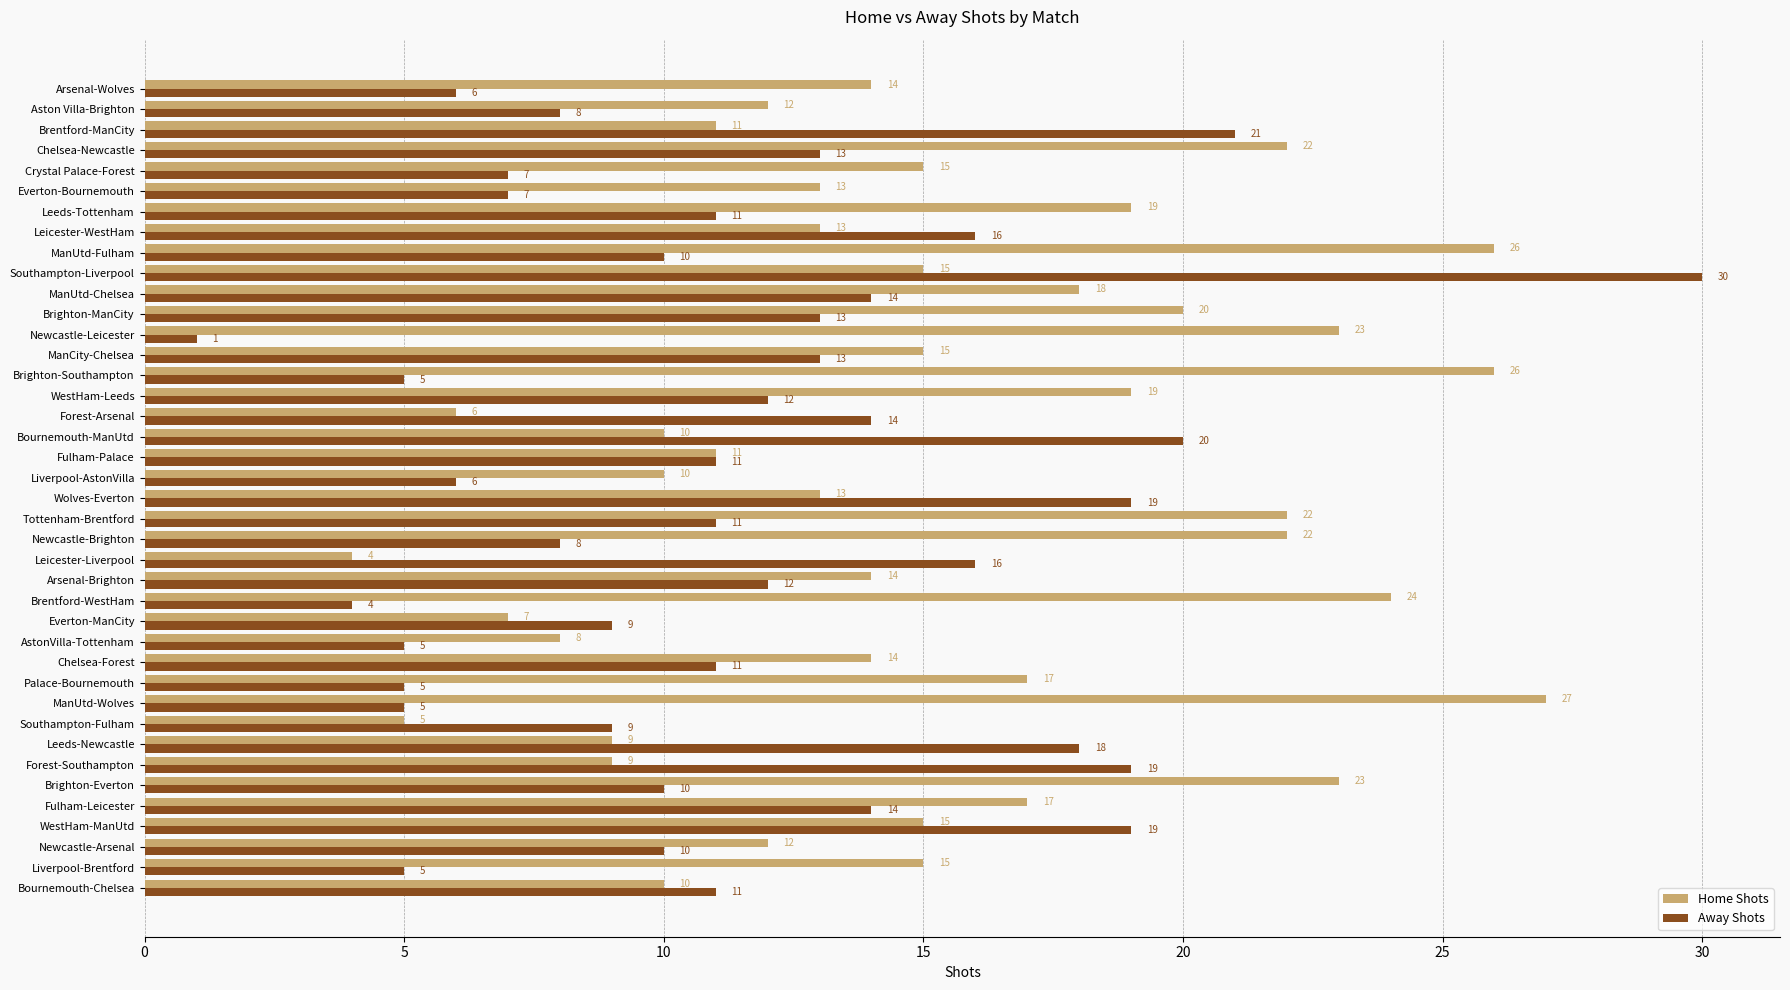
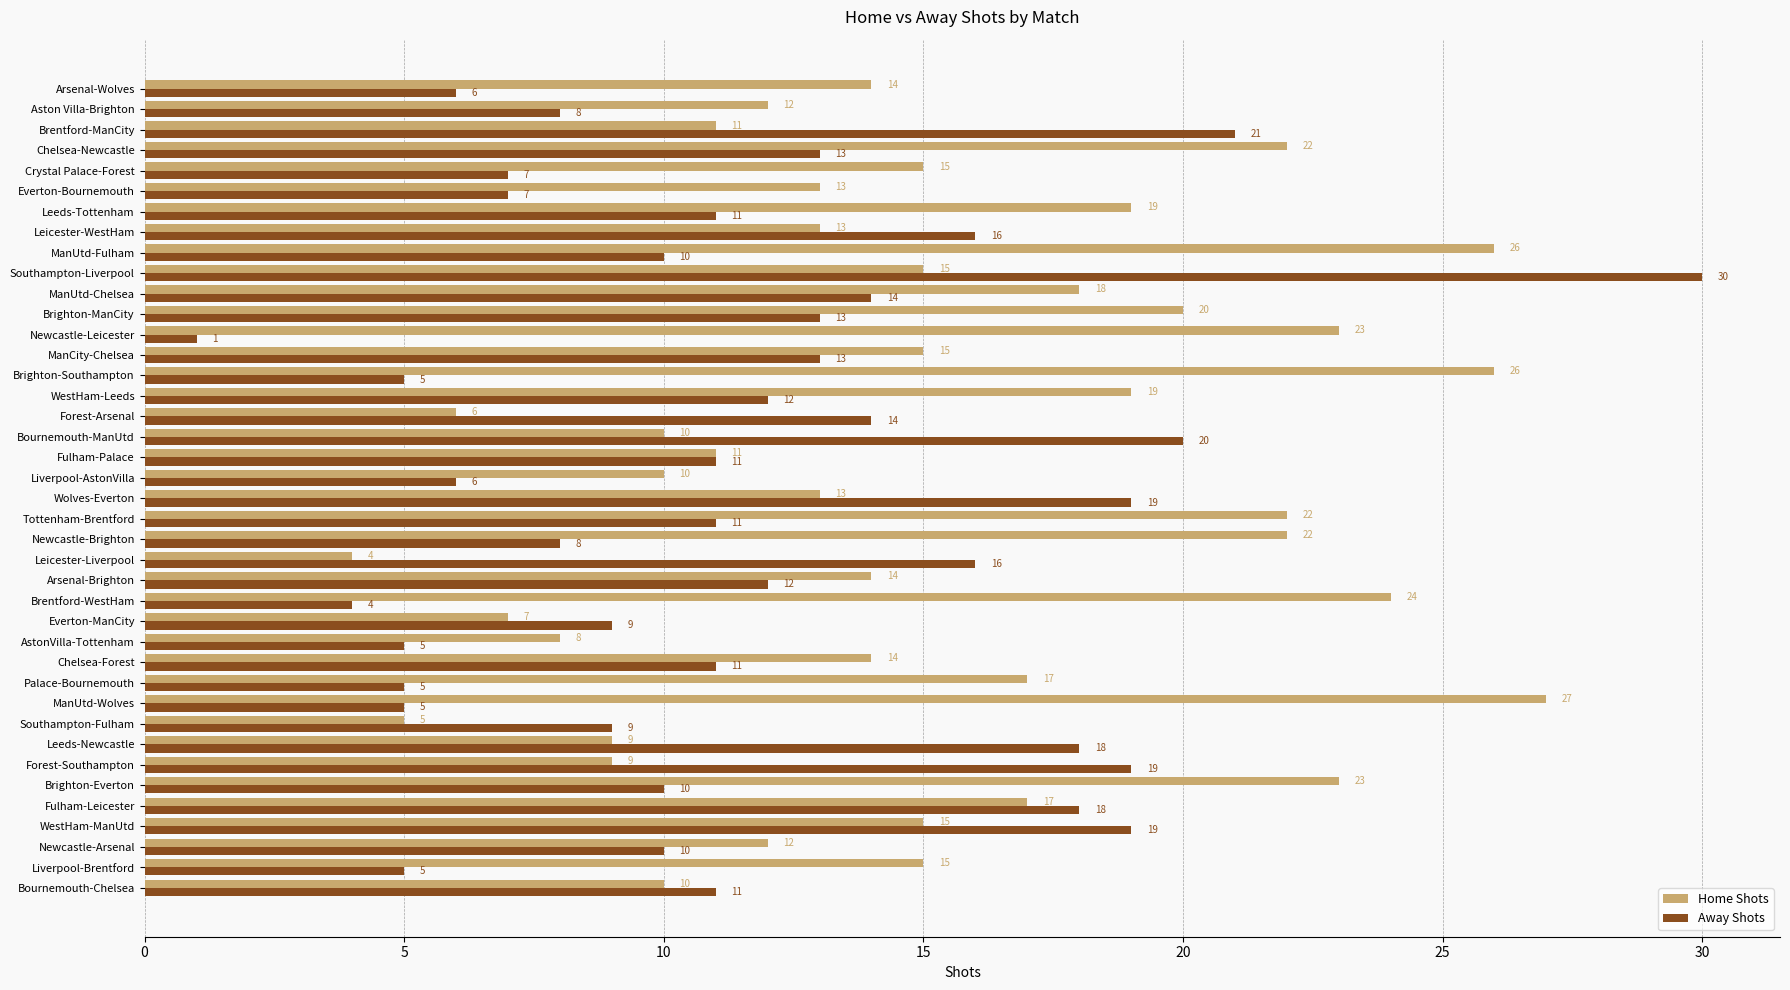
  {
    "Home Shots": {
      "Arsenal-Wolves": 14,
      "Aston Villa-Brighton": 12,
      "Brentford-ManCity": 11,
      "Chelsea-Newcastle": 22,
      "Crystal Palace-Forest": 15,
      "Everton-Bournemouth": 13,
      "Leeds-Tottenham": 19,
      "Leicester-WestHam": 13,
      "ManUtd-Fulham": 26,
      "Southampton-Liverpool": 15,
      "ManUtd-Chelsea": 18,
      "Brighton-ManCity": 20,
      "Newcastle-Leicester": 23,
      "ManCity-Chelsea": 15,
      "Brighton-Southampton": 26,
      "WestHam-Leeds": 19,
      "Forest-Arsenal": 6,
      "Bournemouth-ManUtd": 10,
      "Liverpool-AstonVilla": 10,
      "Wolves-Everton": 13,
      "Tottenham-Brentford": 22,
      "Newcastle-Brighton": 22,
      "Leicester-Liverpool": 4,
      "Arsenal-Brighton": 14,
      "Brentford-WestHam": 24,
      "Everton-ManCity": 7,
      "AstonVilla-Tottenham": 8,
      "Chelsea-Forest": 14,
      "Palace-Bournemouth": 17,
      "ManUtd-Wolves": 27,
      "Southampton-Fulham": 5,
      "Leeds-Newcastle": 9,
      "Forest-Southampton": 9,
      "Brighton-Everton": 23,
      "Fulham-Leicester": 17,
      "WestHam-ManUtd": 15,
      "Newcastle-Arsenal": 12,
      "Liverpool-Brentford": 15,
      "Bournemouth-Chelsea": 10
    },
    "Away Shots": {
      "Arsenal-Wolves": 6,
      "Aston Villa-Brighton": 8,
      "Brentford-ManCity": 21,
      "Chelsea-Newcastle": 13,
      "Crystal Palace-Forest": 7,
      "Everton-Bournemouth": 7,
      "Leeds-Tottenham": 11,
      "Leicester-WestHam": 16,
      "ManUtd-Fulham": 10,
      "Southampton-Liverpool": 30,
      "ManUtd-Chelsea": 14,
      "Brighton-ManCity": 13,
      "Newcastle-Leicester": 1,
      "ManCity-Chelsea": 13,
      "Brighton-Southampton": 5,
      "WestHam-Leeds": 12,
      "Forest-Arsenal": 14,
      "Bournemouth-ManUtd": 20,
      "Liverpool-AstonVilla": 6,
      "Wolves-Everton": 19,
      "Tottenham-Brentford": 11,
      "Newcastle-Brighton": 8,
      "Leicester-Liverpool": 16,
      "Arsenal-Brighton": 12,
      "Brentford-WestHam": 4,
      "Everton-ManCity": 9,
      "AstonVilla-Tottenham": 5,
      "Chelsea-Forest": 11,
      "Palace-Bournemouth": 5,
      "ManUtd-Wolves": 5,
      "Southampton-Fulham": 9,
      "Leeds-Newcastle": 18,
      "Forest-Southampton": 19,
      "Brighton-Everton": 10,
-     "Fulham-Leicester": 14,
+     "Fulham-Leicester": 18,
      "WestHam-ManUtd": 19,
      "Newcastle-Arsenal": 10,
      "Liverpool-Brentford": 5,
      "Bournemouth-Chelsea": 11
    }
  }
